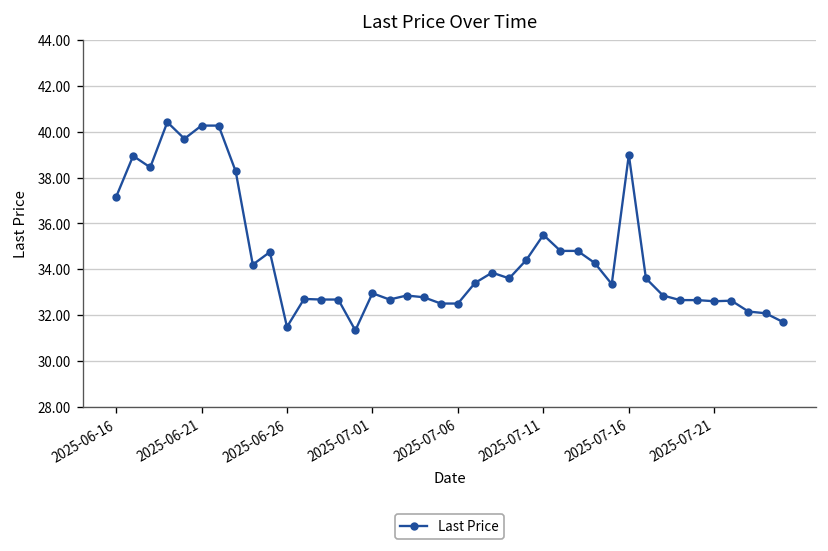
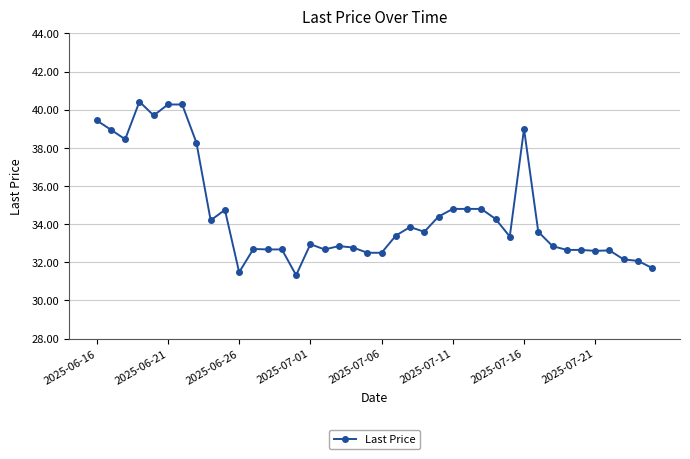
  {
-   "2025-06-16": 37.2,
+   "2025-06-16": 39.4,
    "2025-06-21": 40.3,
    "2025-06-26": 31.5,
    "2025-07-01": 33.0,
    "2025-07-06": 32.5,
-   "2025-07-11": 35.5,
+   "2025-07-11": 34.8,
    "2025-07-16": 39.0,
    "2025-07-21": 32.6
  }
